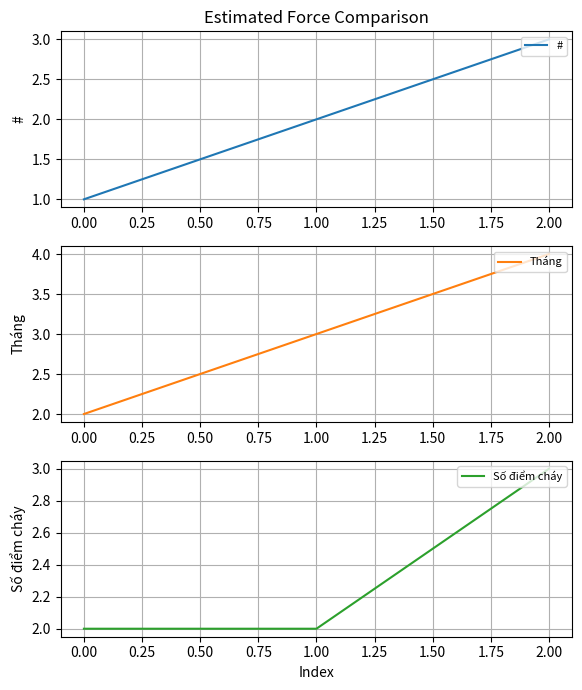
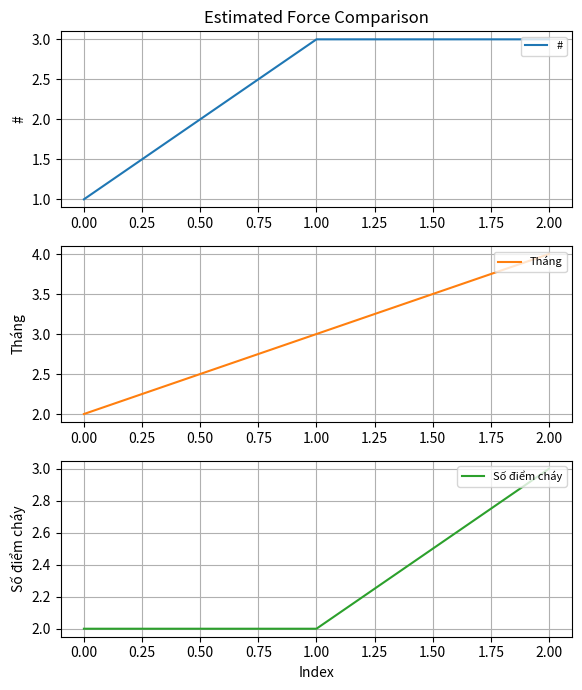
  {
    "Estimated Force Comparison": {
      "0.00": 1,
-     "1.00": 2
+     "1.00": 3
    }
  }
